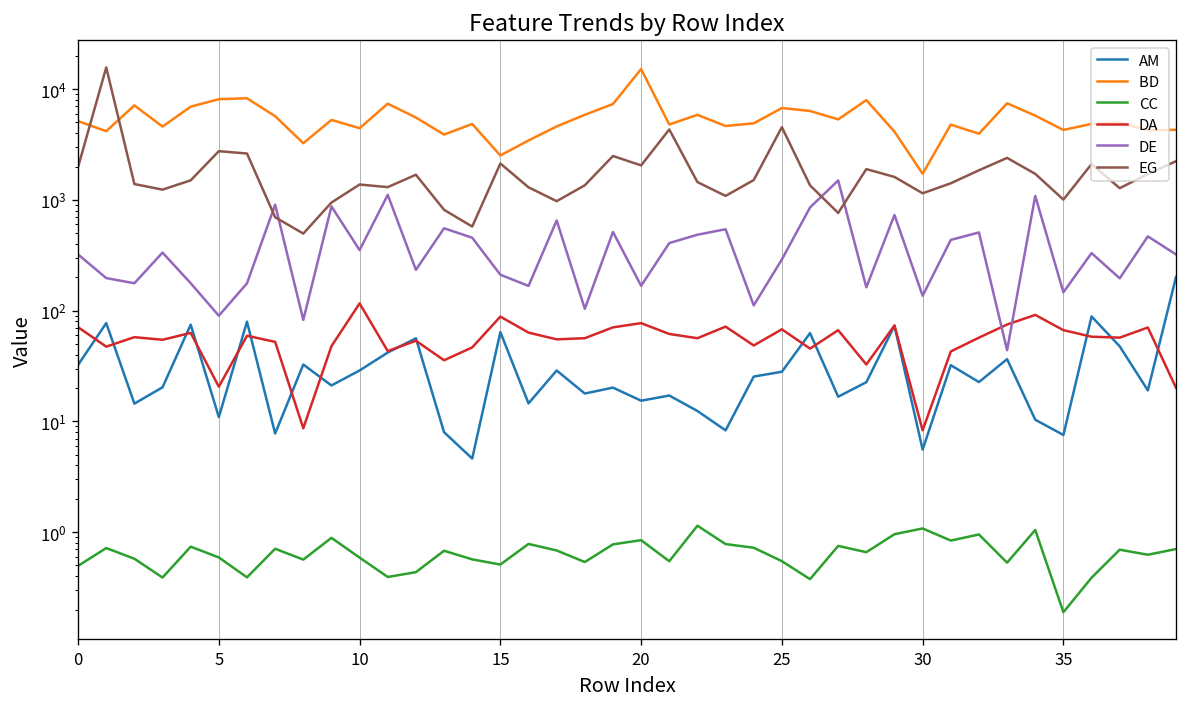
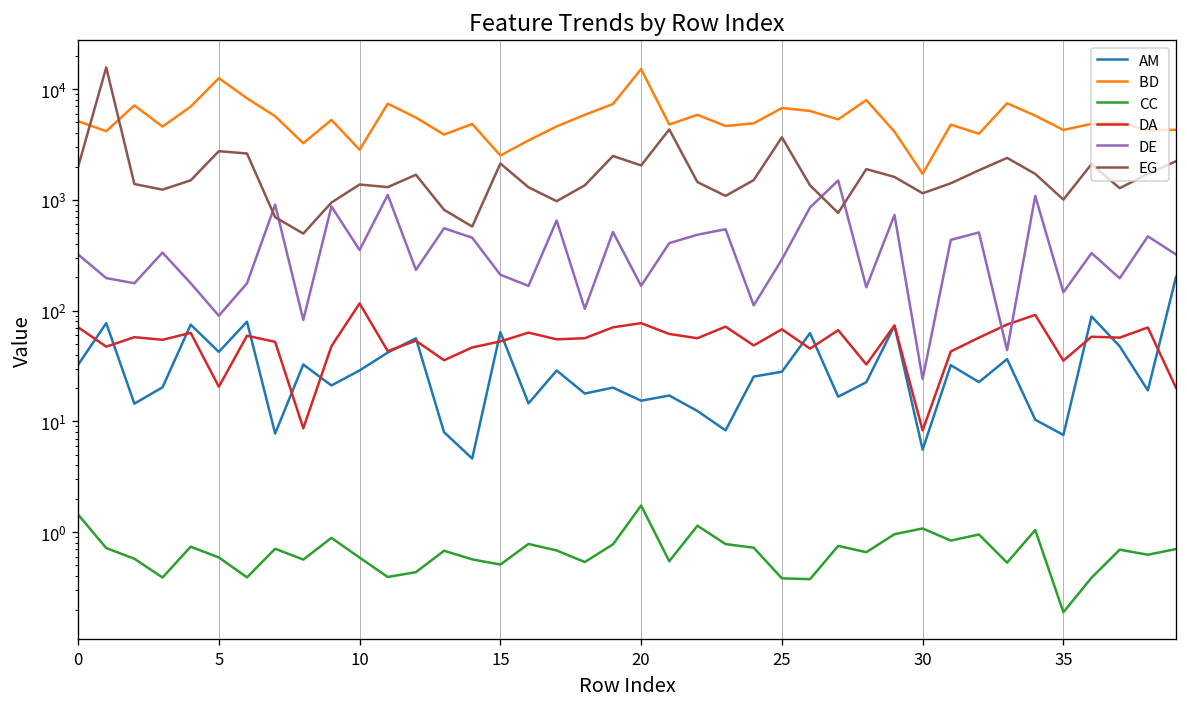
  {
    "AM": {
      "0": 32,
-     "5": 11,
+     "5": 40,
      "10": 29,
      "15": 60,
      "20": 15,
      "25": 28,
      "30": 6,
      "35": 8
    },
    "BD": {
      "0": 5000,
-     "5": 8000,
-     "10": 4000,
+     "5": 13000,
+     "10": 2800,
      "15": 2500,
      "20": 15000,
      "25": 7000,
      "30": 1700,
      "35": 4000
    },
    "CC": {
-     "0": 0.5,
+     "0": 1.4,
      "5": 0.6,
      "10": 0.6,
      "15": 0.5,
-     "20": 0.8,
-     "25": 0.5,
+     "20": 1.7,
+     "25": 0.38,
      "30": 1.1,
      "35": 0.19
    },
    "DA": {
      "0": 70,
      "5": 21,
      "10": 120,
-     "15": 90,
+     "15": 50,
      "20": 80,
      "25": 70,
      "30": 8,
-     "35": 70
+     "35": 35
    },
    "DE": {
      "0": 320,
      "5": 90,
      "10": 350,
      "15": 210,
      "20": 170,
      "25": 290,
-     "30": 140,
+     "30": 24,
      "35": 150
    },
    "EG": {
      "0": 2000,
      "5": 2800,
      "10": 1400,
      "15": 2100,
      "20": 2000,
-     "25": 5000,
+     "25": 3700,
      "30": 1100,
      "35": 1000
    }
  }
